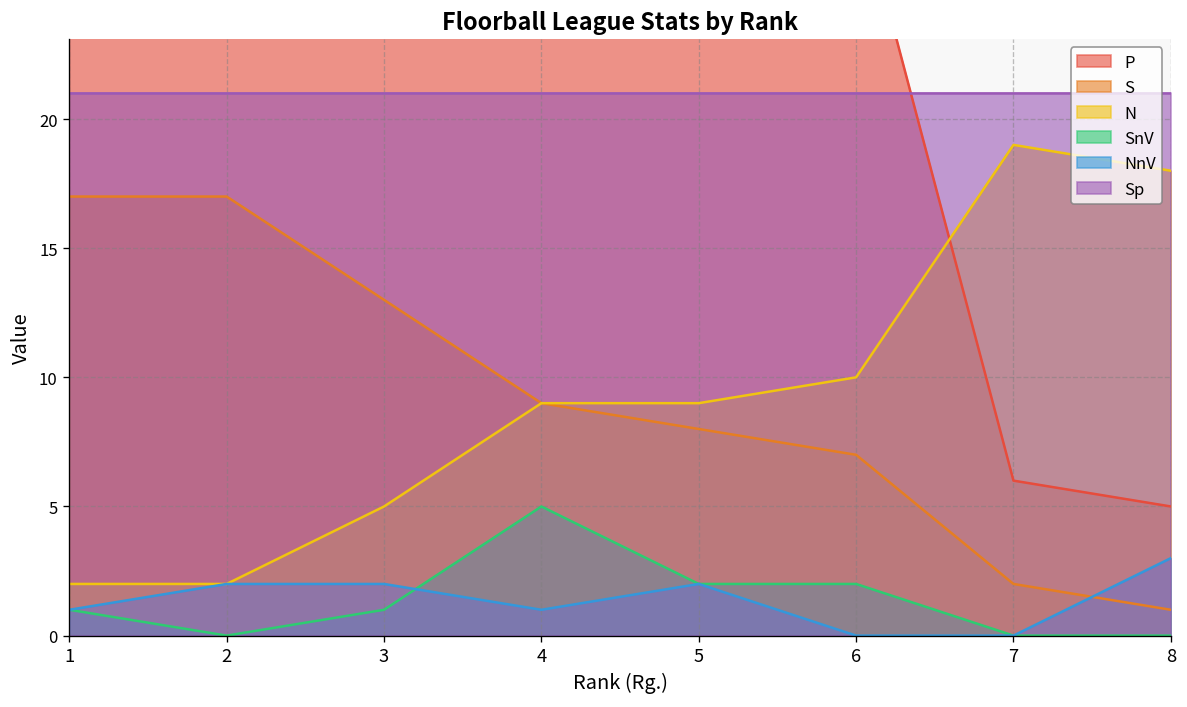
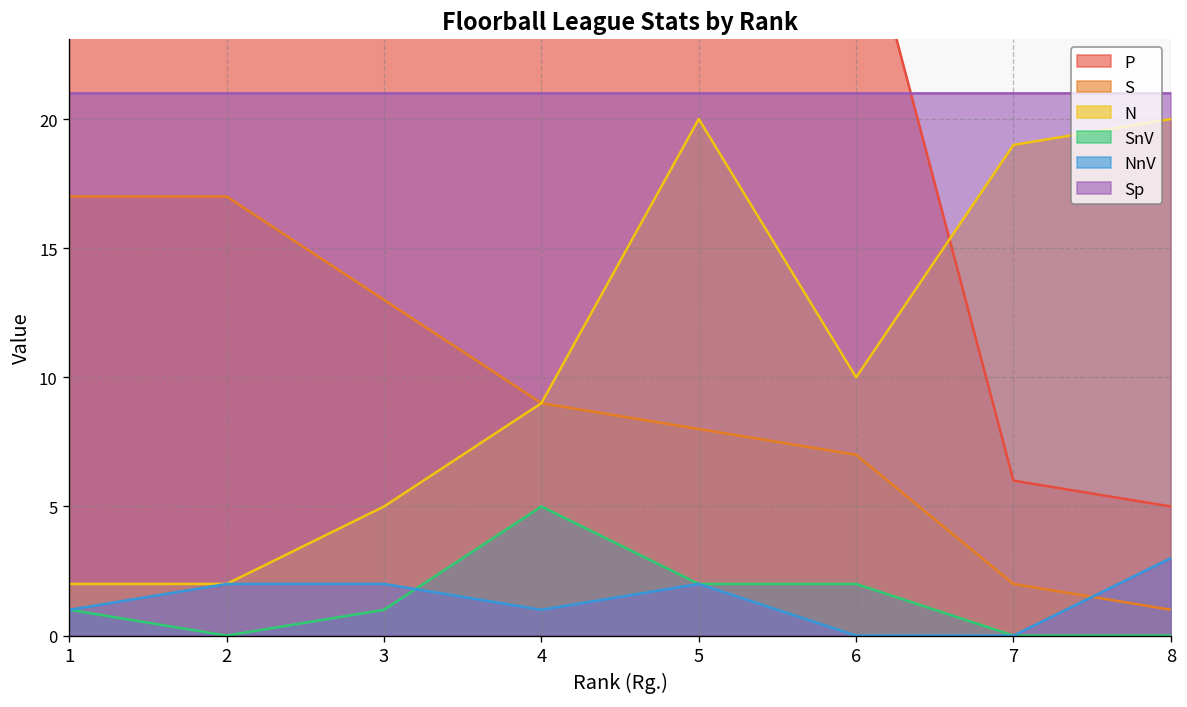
  {
    "N": {
      "1": 2,
      "3": 5,
-     "5": 9,
+     "5": 20,
      "6": 10,
      "7": 19,
-     "8": 18
+     "8": 20
    },
    "SnV": {
      "2": 0,
      "3": 1,
      "4": 5,
      "6": 2,
      "8": 0
    },
    "NnV": {
      "3": 2,
      "4": 1,
      "6": 0,
      "8": 3
    },
    "Sp": {
      "1": 21,
      "2": 21,
      "3": 21,
      "4": 21,
      "5": 21,
      "6": 21,
      "7": 21,
      "8": 21
    }
  }
